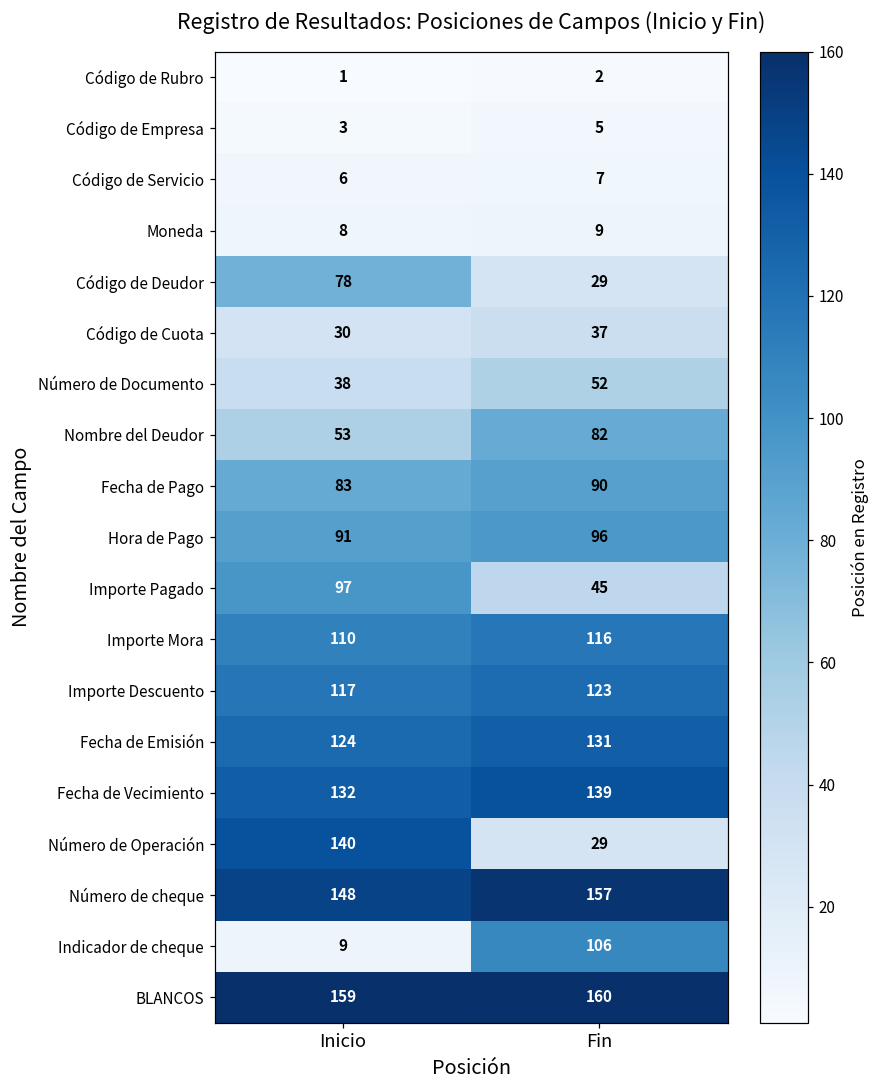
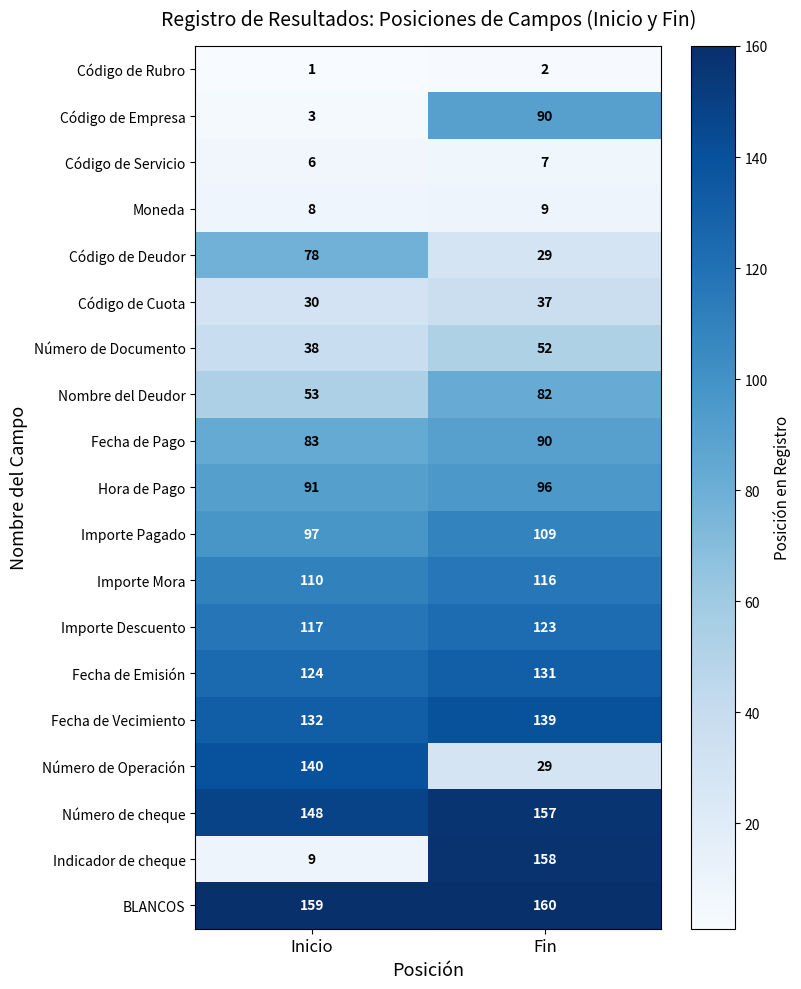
  {
    "Código de Rubro": {
      "Inicio": 1,
      "Fin": 2
    },
    "Código de Empresa": {
      "Inicio": 3,
-     "Fin": 5
+     "Fin": 90
    },
    "Código de Servicio": {
      "Inicio": 6,
      "Fin": 7
    },
    "Moneda": {
      "Inicio": 8,
      "Fin": 9
    },
    "Código de Deudor": {
      "Inicio": 78,
      "Fin": 29
    },
    "Código de Cuota": {
      "Inicio": 30,
      "Fin": 37
    },
    "Número de Documento": {
      "Inicio": 38,
      "Fin": 52
    },
    "Nombre del Deudor": {
      "Inicio": 53,
      "Fin": 82
    },
    "Fecha de Pago": {
      "Inicio": 83,
      "Fin": 90
    },
    "Hora de Pago": {
      "Inicio": 91,
      "Fin": 96
    },
    "Importe Pagado": {
      "Inicio": 97,
-     "Fin": 45
+     "Fin": 109
    },
    "Importe Mora": {
      "Inicio": 110,
      "Fin": 116
    },
    "Importe Descuento": {
      "Inicio": 117,
      "Fin": 123
    },
    "Fecha de Emisión": {
      "Inicio": 124,
      "Fin": 131
    },
    "Fecha de Vecimiento": {
      "Inicio": 132,
      "Fin": 139
    },
    "Número de Operación": {
      "Inicio": 140,
      "Fin": 29
    },
    "Número de cheque": {
      "Inicio": 148,
      "Fin": 157
    },
    "Indicador de cheque": {
      "Inicio": 9,
-     "Fin": 106
+     "Fin": 158
    },
    "BLANCOS": {
      "Inicio": 159,
      "Fin": 160
    }
  }
